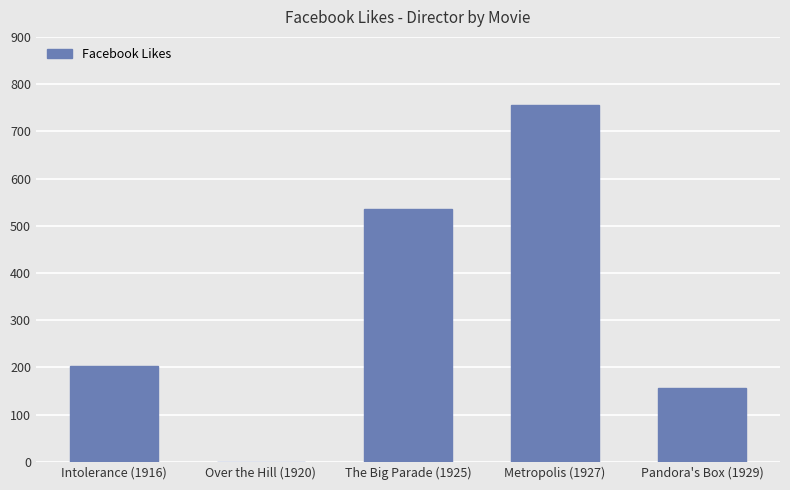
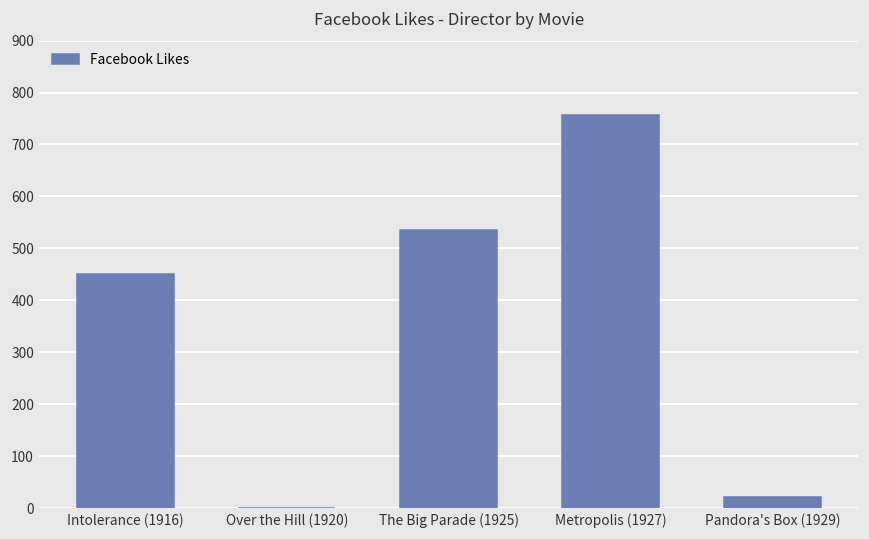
  {
-   "Intolerance (1916)": 200,
+   "Intolerance (1916)": 450,
    "Over the Hill (1920)": 0,
    "The Big Parade (1925)": 540,
    "Metropolis (1927)": 760,
-   "Pandora's Box (1929)": 160
+   "Pandora's Box (1929)": 20
  }
